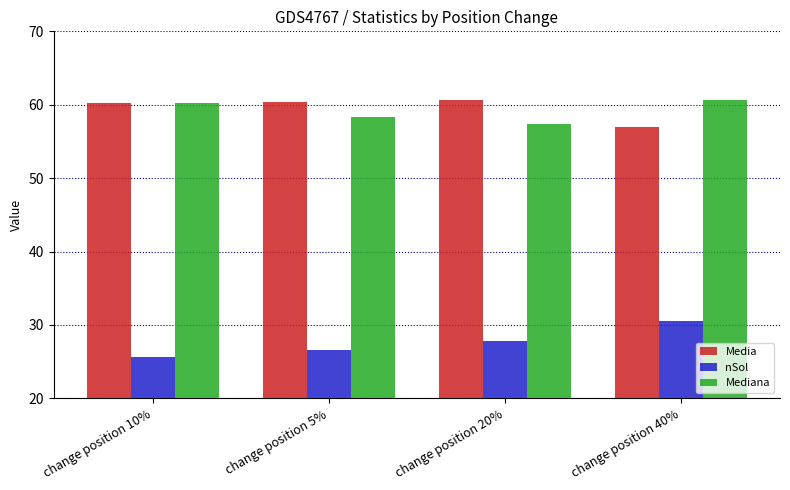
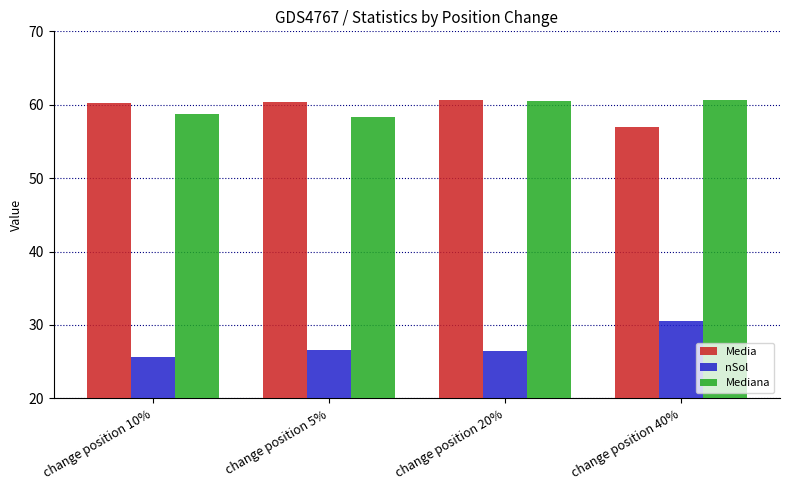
  {
    "Media": {
      "change position 10%": 60,
      "change position 5%": 60,
      "change position 20%": 61,
      "change position 40%": 57
    },
    "nSol": {
      "change position 10%": 26,
      "change position 5%": 27,
-     "change position 20%": 28,
+     "change position 20%": 26,
      "change position 40%": 31
    },
    "Mediana": {
-     "change position 10%": 60,
+     "change position 10%": 59,
      "change position 5%": 58,
-     "change position 20%": 57,
+     "change position 20%": 61,
      "change position 40%": 61
    }
  }
